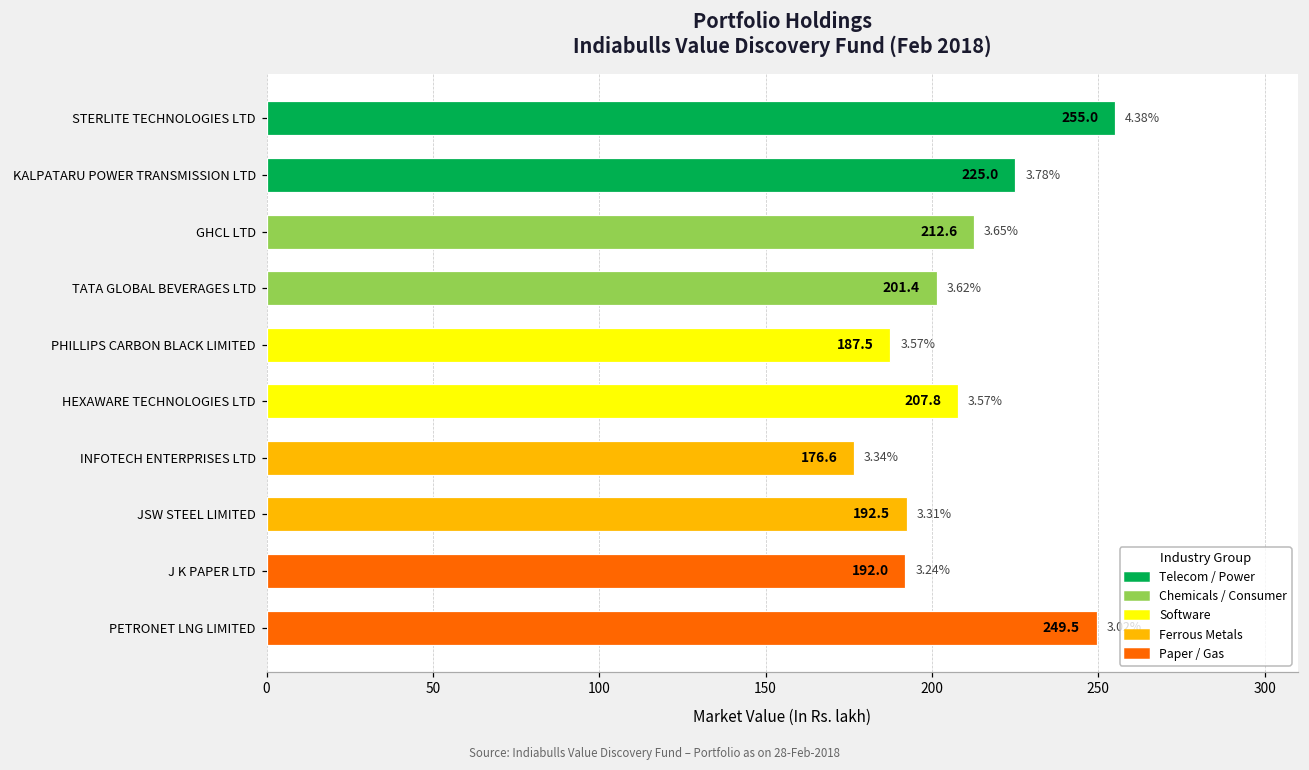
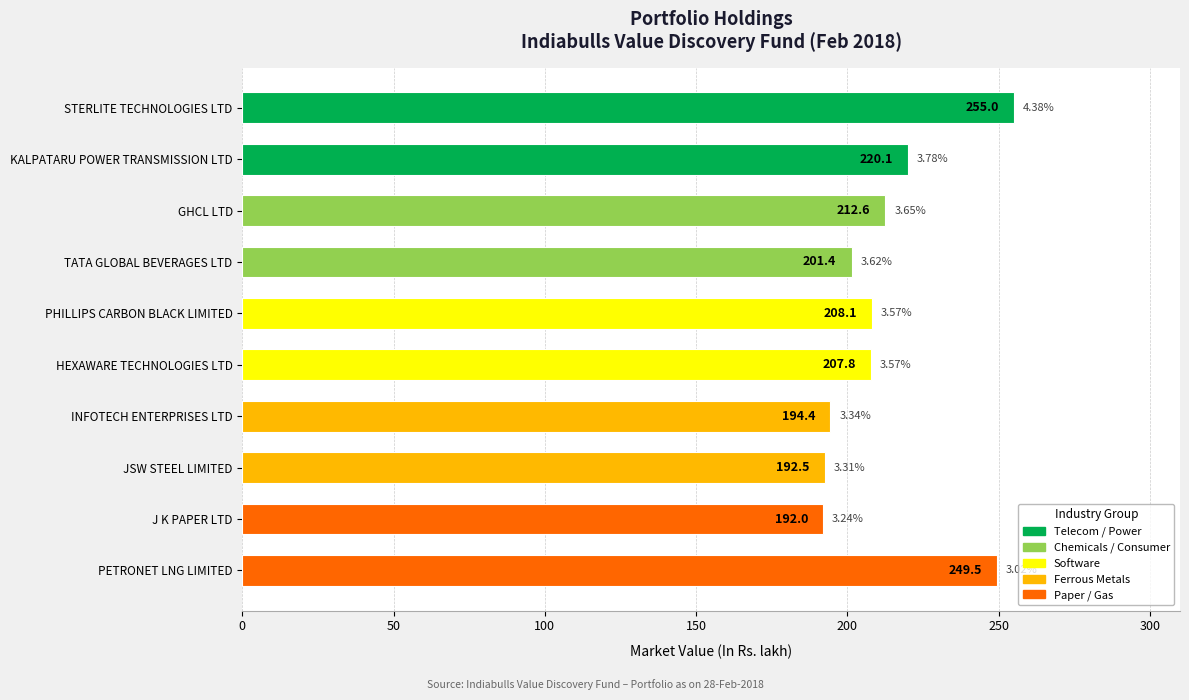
  {
    "STERLITE TECHNOLOGIES LTD": 255.0,
-   "KALPATARU POWER TRANSMISSION LTD": 225.0,
+   "KALPATARU POWER TRANSMISSION LTD": 220.1,
    "GHCL LTD": 212.6,
    "TATA GLOBAL BEVERAGES LTD": 201.4,
-   "PHILLIPS CARBON BLACK LIMITED": 187.5,
+   "PHILLIPS CARBON BLACK LIMITED": 208.1,
    "HEXAWARE TECHNOLOGIES LTD": 207.8,
-   "INFOTECH ENTERPRISES LTD": 176.6,
+   "INFOTECH ENTERPRISES LTD": 194.4,
    "JSW STEEL LIMITED": 192.5,
    "J K PAPER LTD": 192.0,
    "PETRONET LNG LIMITED": 249.5
  }
